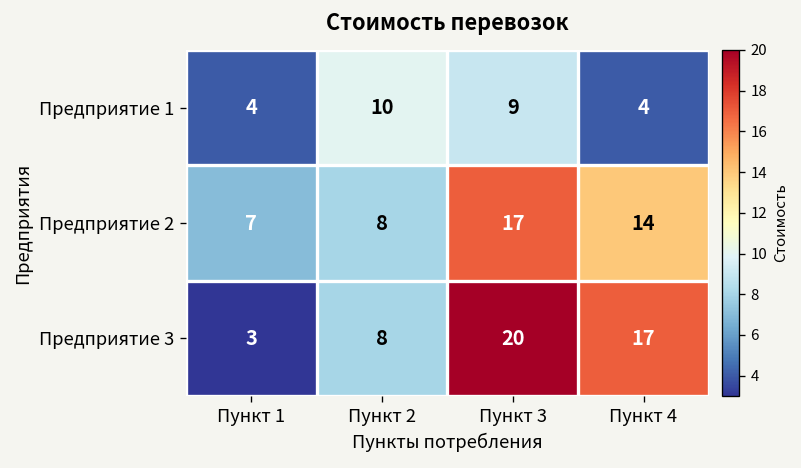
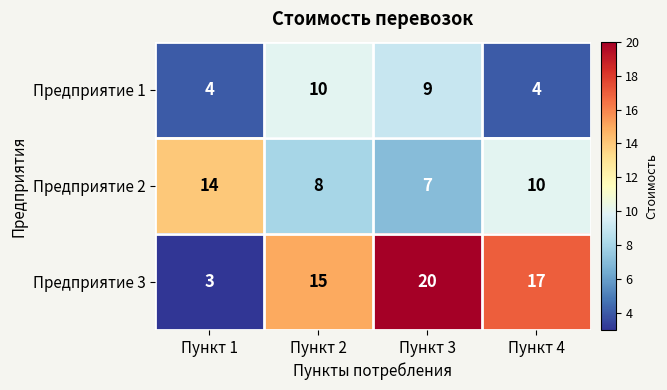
  {
    "Предприятие 1": {
      "Пункт 1": 4,
      "Пункт 2": 10,
      "Пункт 3": 9,
      "Пункт 4": 4
    },
    "Предприятие 2": {
-     "Пункт 1": 7,
+     "Пункт 1": 14,
      "Пункт 2": 8,
-     "Пункт 3": 17,
-     "Пункт 4": 14
+     "Пункт 3": 7,
+     "Пункт 4": 10
    },
    "Предприятие 3": {
      "Пункт 1": 3,
-     "Пункт 2": 8,
+     "Пункт 2": 15,
      "Пункт 3": 20,
      "Пункт 4": 17
    }
  }
